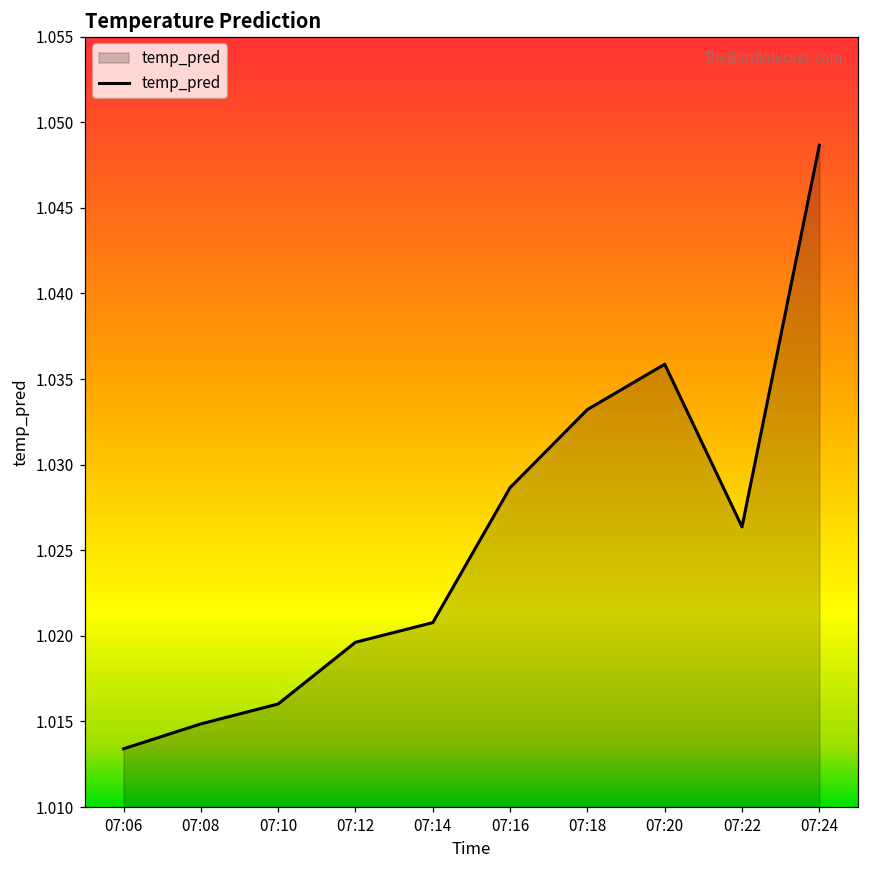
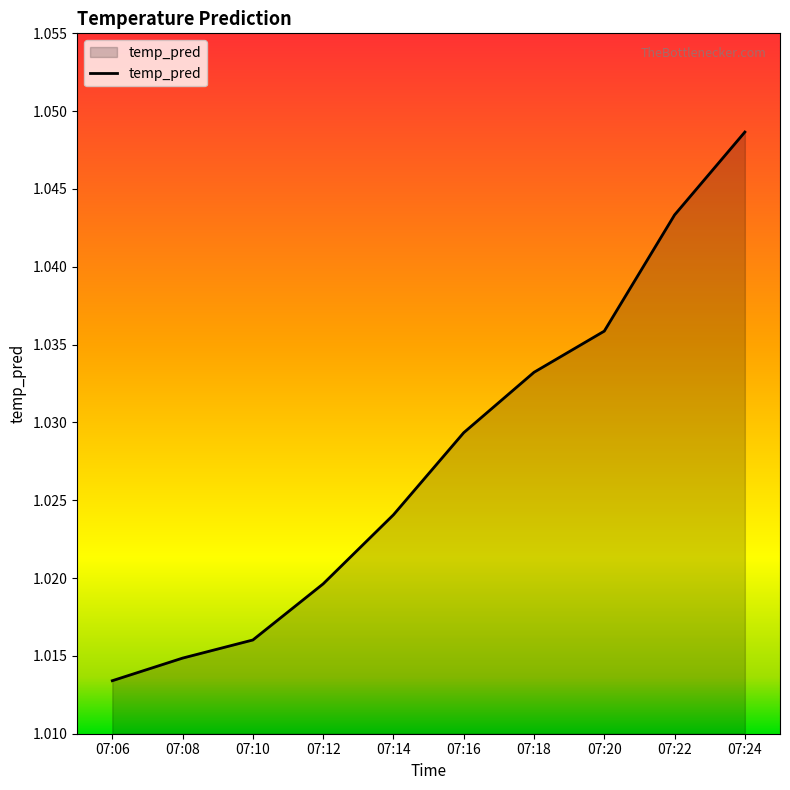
  {
    "07:06": 1.0134,
    "07:08": 1.0149,
    "07:10": 1.0160,
    "07:12": 1.0196,
-   "07:14": 1.0208,
-   "07:16": 1.0287,
+   "07:14": 1.0241,
+   "07:16": 1.0293,
    "07:18": 1.0332,
    "07:20": 1.0359,
-   "07:22": 1.0264,
+   "07:22": 1.0433,
    "07:24": 1.0487
  }
